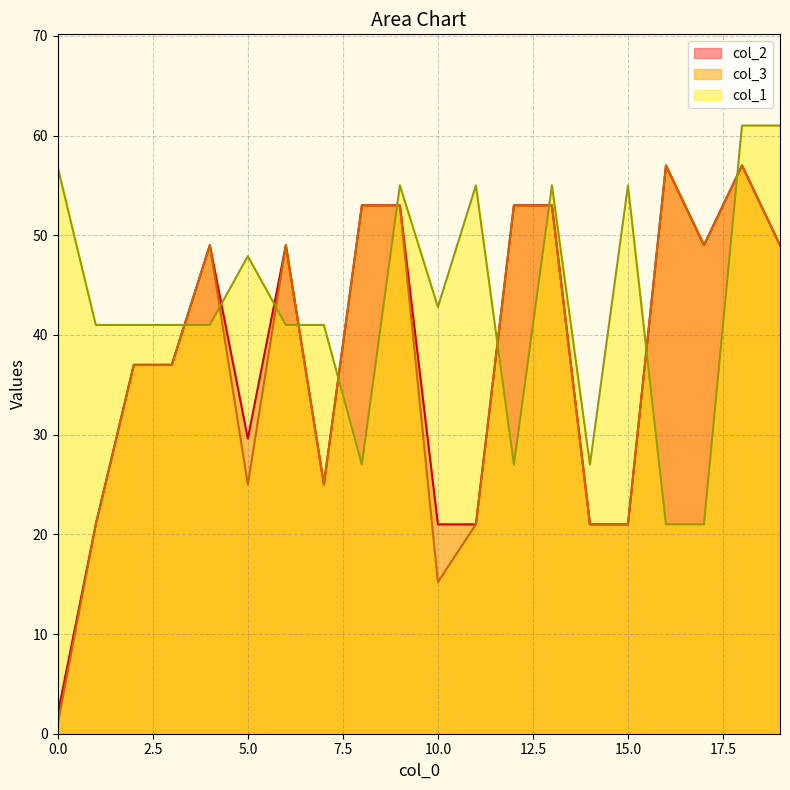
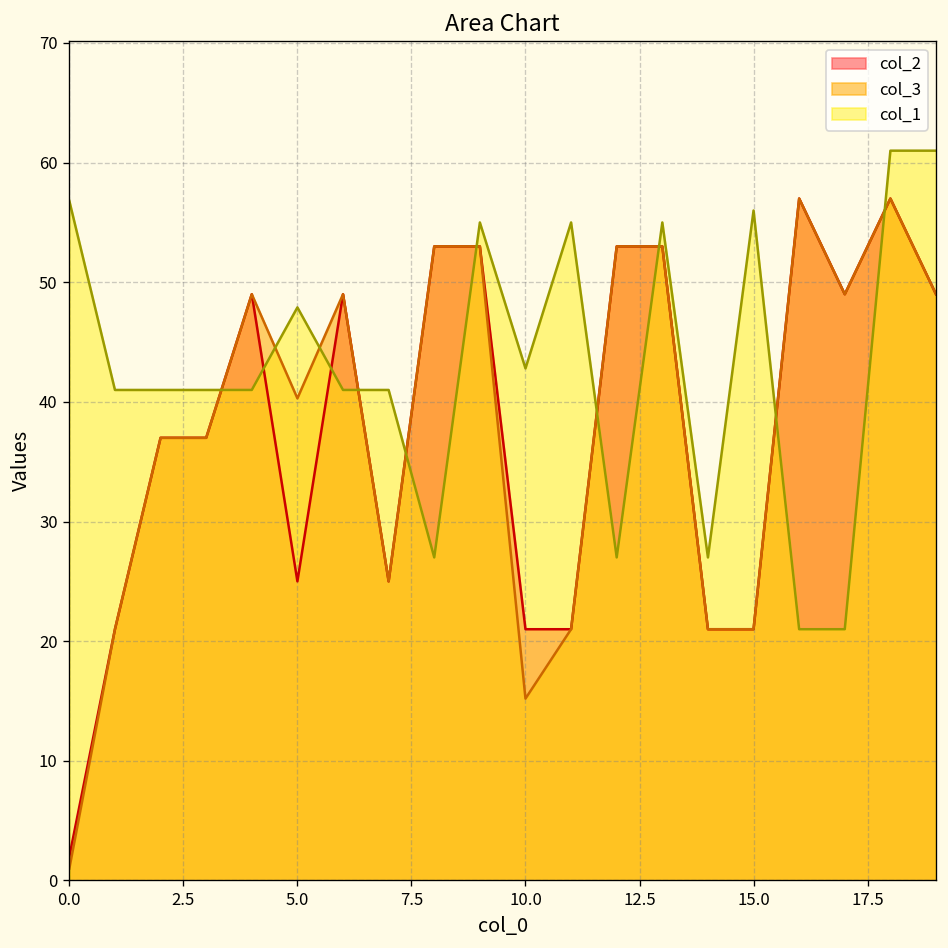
  {
    "col_2": {
      "0.0": 2,
-     "5.0": 30,
+     "5.0": 25,
      "10.0": 21
    },
    "col_3": {
      "0.0": 1,
-     "5.0": 25,
+     "5.0": 40,
      "10.0": 15
    },
    "col_1": {
      "0.0": 57,
      "5.0": 48,
      "10.0": 43,
-     "15.0": 55
+     "15.0": 56
    }
  }
